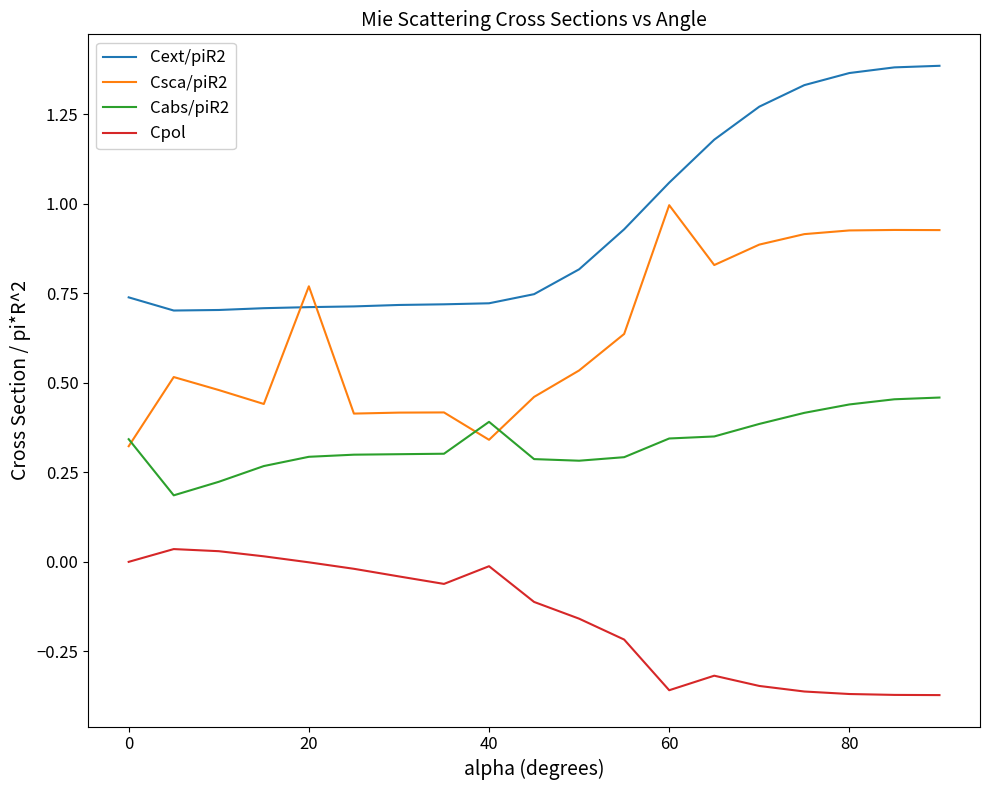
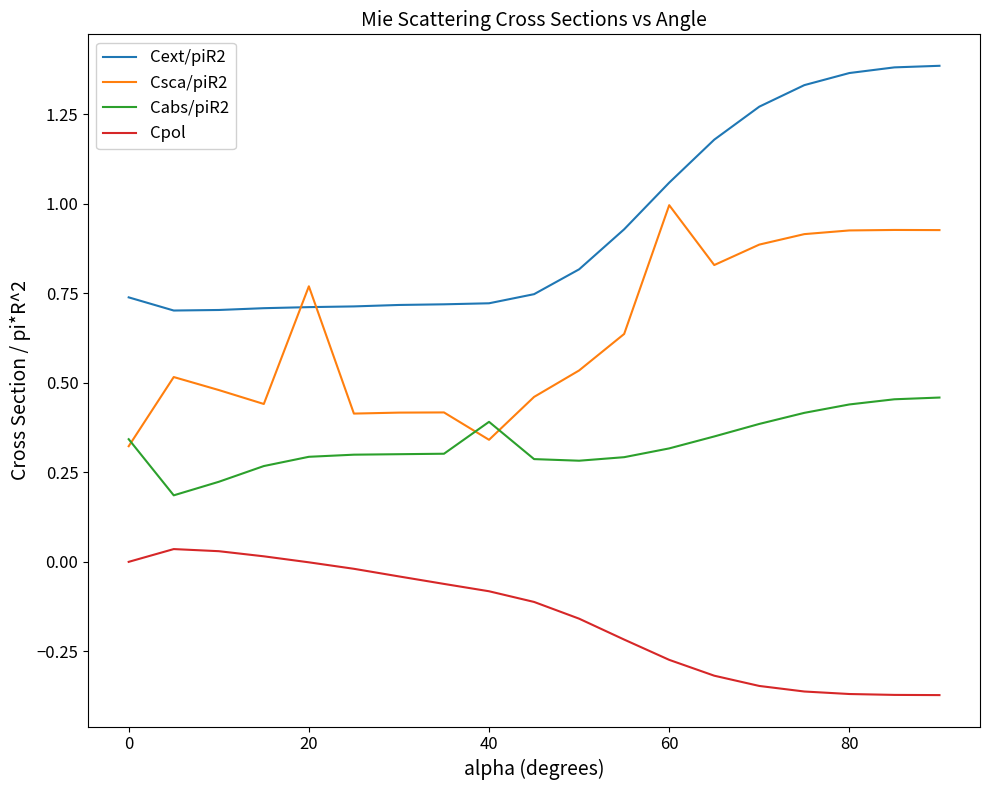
  {
    "Cext/piR2": {
      "0": 0.74,
      "20": 0.71,
      "40": 0.72,
      "60": 1.06,
      "80": 1.37
    },
    "Csca/piR2": {
      "0": 0.32,
      "20": 0.77,
      "40": 0.34,
      "60": 1.00,
      "80": 0.93
    },
    "Cabs/piR2": {
      "0": 0.34,
      "20": 0.29,
      "40": 0.39,
-     "60": 0.34,
+     "60": 0.32,
      "80": 0.44
    },
    "Cpol": {
      "0": 0.00,
      "20": 0.00,
-     "40": -0.01,
-     "60": -0.36,
+     "40": -0.08,
+     "60": -0.27,
      "80": -0.37
    }
  }
